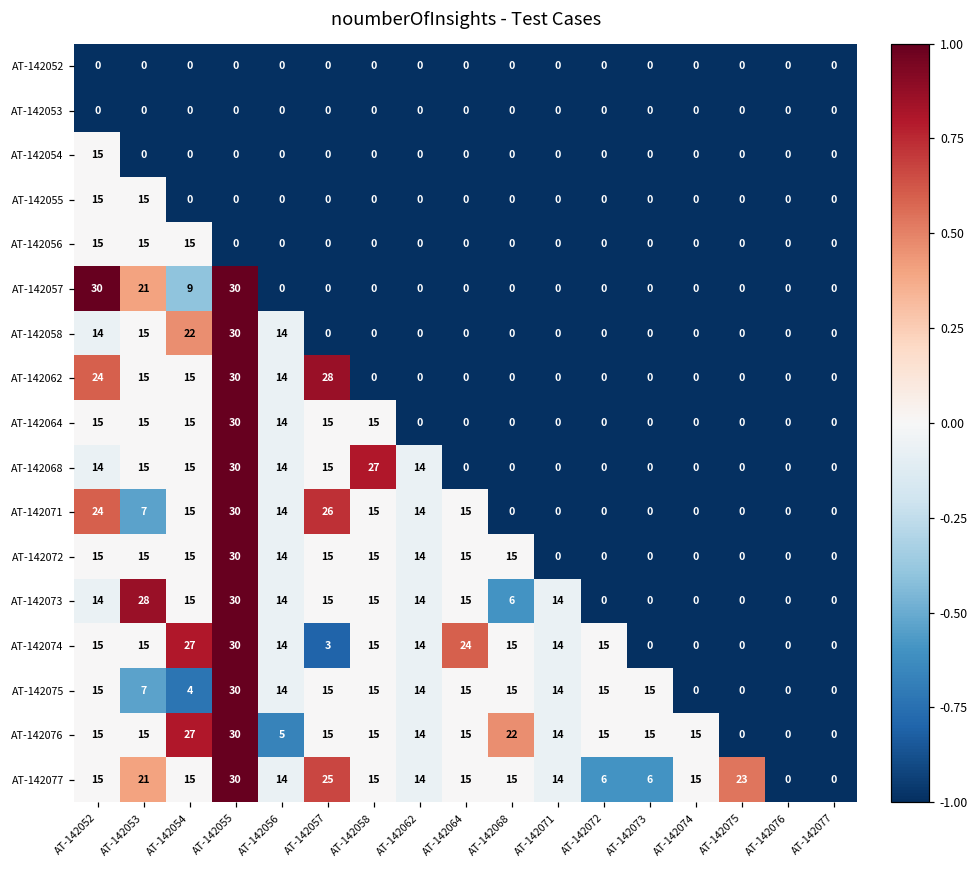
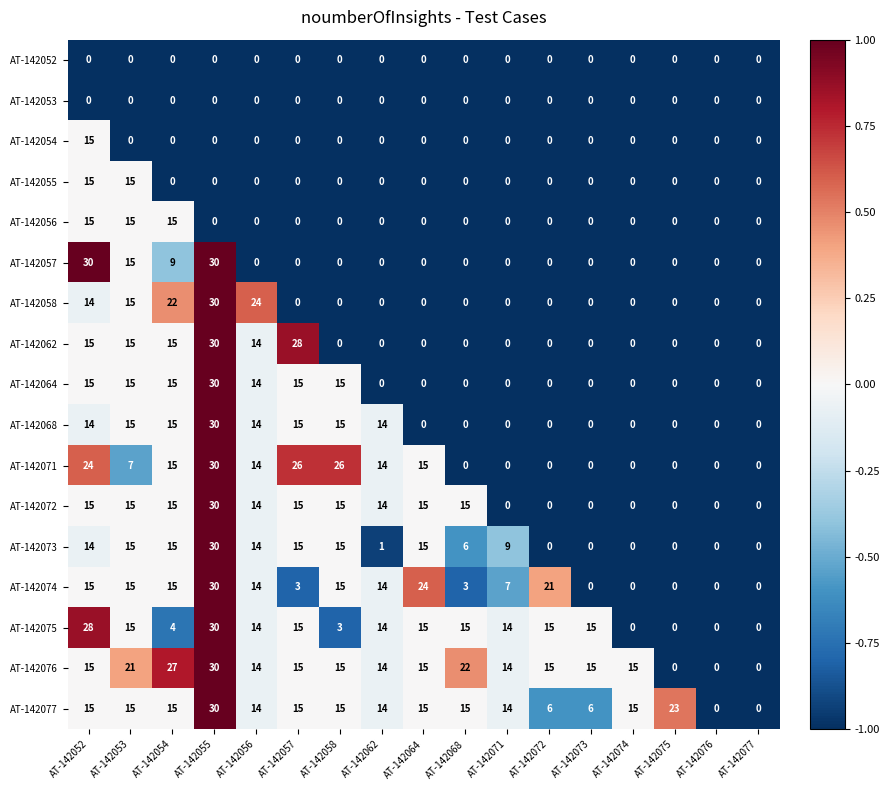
  {
    "AT-142057": {
      "AT-142052": 30,
-     "AT-142053": 21,
+     "AT-142053": 15,
      "AT-142054": 9,
      "AT-142055": 30,
      "AT-142056": 0,
      "AT-142057": 0,
      "AT-142058": 0,
      "AT-142062": 0,
      "AT-142064": 0,
      "AT-142068": 0,
      "AT-142071": 0,
      "AT-142072": 0,
      "AT-142073": 0,
      "AT-142074": 0,
      "AT-142075": 0,
      "AT-142076": 0,
      "AT-142077": 0
    },
    "AT-142058": {
      "AT-142052": 14,
      "AT-142053": 15,
      "AT-142054": 22,
      "AT-142055": 30,
-     "AT-142056": 14,
+     "AT-142056": 24,
      "AT-142057": 0,
      "AT-142058": 0,
      "AT-142062": 0,
      "AT-142064": 0,
      "AT-142068": 0,
      "AT-142071": 0,
      "AT-142072": 0,
      "AT-142073": 0,
      "AT-142074": 0,
      "AT-142075": 0,
      "AT-142076": 0,
      "AT-142077": 0
    },
    "AT-142062": {
-     "AT-142052": 24,
+     "AT-142052": 15,
      "AT-142053": 15,
      "AT-142054": 15,
      "AT-142055": 30,
      "AT-142056": 14,
      "AT-142057": 28,
      "AT-142058": 0,
      "AT-142062": 0,
      "AT-142064": 0,
      "AT-142068": 0,
      "AT-142071": 0,
      "AT-142072": 0,
      "AT-142073": 0,
      "AT-142074": 0,
      "AT-142075": 0,
      "AT-142076": 0,
      "AT-142077": 0
    },
    "AT-142068": {
      "AT-142052": 14,
      "AT-142053": 15,
      "AT-142054": 15,
      "AT-142055": 30,
      "AT-142056": 14,
      "AT-142057": 15,
-     "AT-142058": 27,
+     "AT-142058": 15,
      "AT-142062": 14,
      "AT-142064": 0,
      "AT-142068": 0,
      "AT-142071": 0,
      "AT-142072": 0,
      "AT-142073": 0,
      "AT-142074": 0,
      "AT-142075": 0,
      "AT-142076": 0,
      "AT-142077": 0
    },
    "AT-142071": {
      "AT-142052": 24,
      "AT-142053": 7,
      "AT-142054": 15,
      "AT-142055": 30,
      "AT-142056": 14,
      "AT-142057": 26,
-     "AT-142058": 15,
+     "AT-142058": 26,
      "AT-142062": 14,
      "AT-142064": 15,
      "AT-142068": 0,
      "AT-142071": 0,
      "AT-142072": 0,
      "AT-142073": 0,
      "AT-142074": 0,
      "AT-142075": 0,
      "AT-142076": 0,
      "AT-142077": 0
    },
    "AT-142073": {
      "AT-142052": 14,
-     "AT-142053": 28,
+     "AT-142053": 15,
      "AT-142054": 15,
      "AT-142055": 30,
      "AT-142056": 14,
      "AT-142057": 15,
      "AT-142058": 15,
-     "AT-142062": 14,
+     "AT-142062": 1,
      "AT-142064": 15,
      "AT-142068": 6,
-     "AT-142071": 14,
+     "AT-142071": 9,
      "AT-142072": 0,
      "AT-142073": 0,
      "AT-142074": 0,
      "AT-142075": 0,
      "AT-142076": 0,
      "AT-142077": 0
    },
    "AT-142074": {
      "AT-142052": 15,
      "AT-142053": 15,
-     "AT-142054": 27,
+     "AT-142054": 15,
      "AT-142055": 30,
      "AT-142056": 14,
      "AT-142057": 3,
      "AT-142058": 15,
      "AT-142062": 14,
      "AT-142064": 24,
-     "AT-142068": 15,
-     "AT-142071": 14,
-     "AT-142072": 15,
+     "AT-142068": 3,
+     "AT-142071": 7,
+     "AT-142072": 21,
      "AT-142073": 0,
      "AT-142074": 0,
      "AT-142075": 0,
      "AT-142076": 0,
      "AT-142077": 0
    },
    "AT-142075": {
-     "AT-142052": 15,
-     "AT-142053": 7,
+     "AT-142052": 28,
+     "AT-142053": 15,
      "AT-142054": 4,
      "AT-142055": 30,
      "AT-142056": 14,
      "AT-142057": 15,
-     "AT-142058": 15,
+     "AT-142058": 3,
      "AT-142062": 14,
      "AT-142064": 15,
      "AT-142068": 15,
      "AT-142071": 14,
      "AT-142072": 15,
      "AT-142073": 15,
      "AT-142074": 0,
      "AT-142075": 0,
      "AT-142076": 0,
      "AT-142077": 0
    },
    "AT-142076": {
      "AT-142052": 15,
-     "AT-142053": 15,
+     "AT-142053": 21,
      "AT-142054": 27,
      "AT-142055": 30,
-     "AT-142056": 5,
+     "AT-142056": 14,
      "AT-142057": 15,
      "AT-142058": 15,
      "AT-142062": 14,
      "AT-142064": 15,
      "AT-142068": 22,
      "AT-142071": 14,
      "AT-142072": 15,
      "AT-142073": 15,
      "AT-142074": 15,
      "AT-142075": 0,
      "AT-142076": 0,
      "AT-142077": 0
    },
    "AT-142077": {
      "AT-142052": 15,
-     "AT-142053": 21,
+     "AT-142053": 15,
      "AT-142054": 15,
      "AT-142055": 30,
      "AT-142056": 14,
-     "AT-142057": 25,
+     "AT-142057": 15,
      "AT-142058": 15,
      "AT-142062": 14,
      "AT-142064": 15,
      "AT-142068": 15,
      "AT-142071": 14,
      "AT-142072": 6,
      "AT-142073": 6,
      "AT-142074": 15,
      "AT-142075": 23,
      "AT-142076": 0,
      "AT-142077": 0
    }
  }
